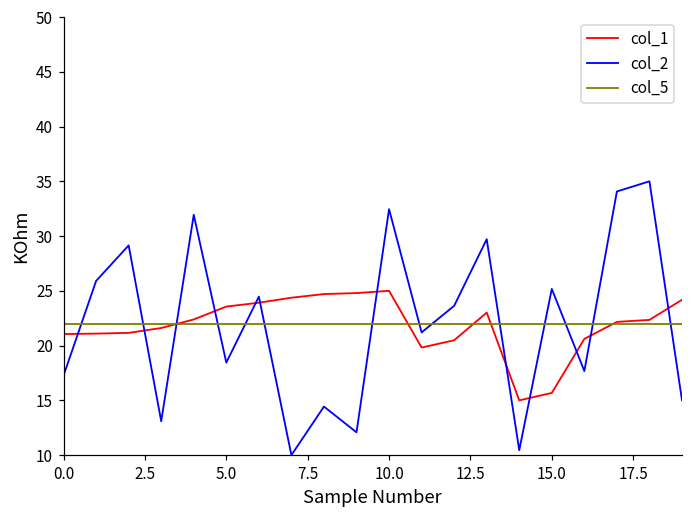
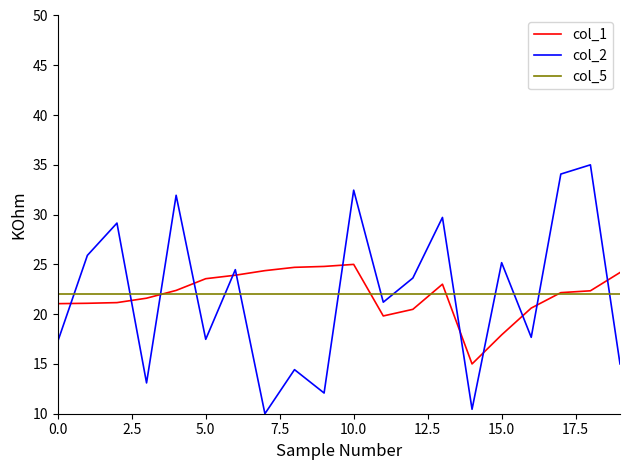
  {
    "col_1": {
      "0.0": 21,
      "5.0": 24,
      "10.0": 25,
-     "15.0": 16
+     "15.0": 18
    },
    "col_2": {
      "0.0": 17,
-     "5.0": 18,
+     "5.0": 17,
      "10.0": 32,
      "15.0": 25
    },
    "col_5": {
      "0.0": 22,
      "5.0": 22,
      "10.0": 22,
      "15.0": 22
    }
  }
